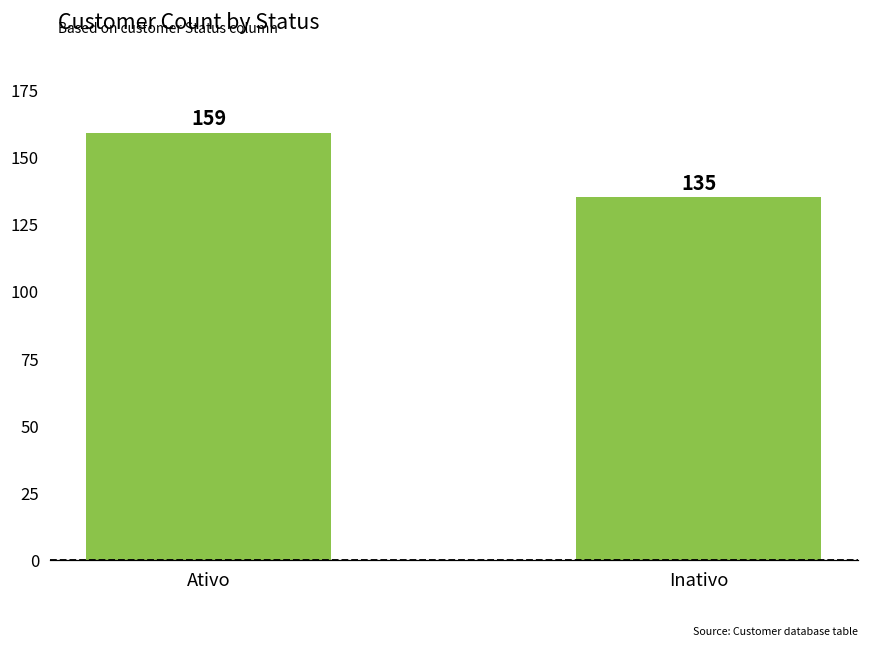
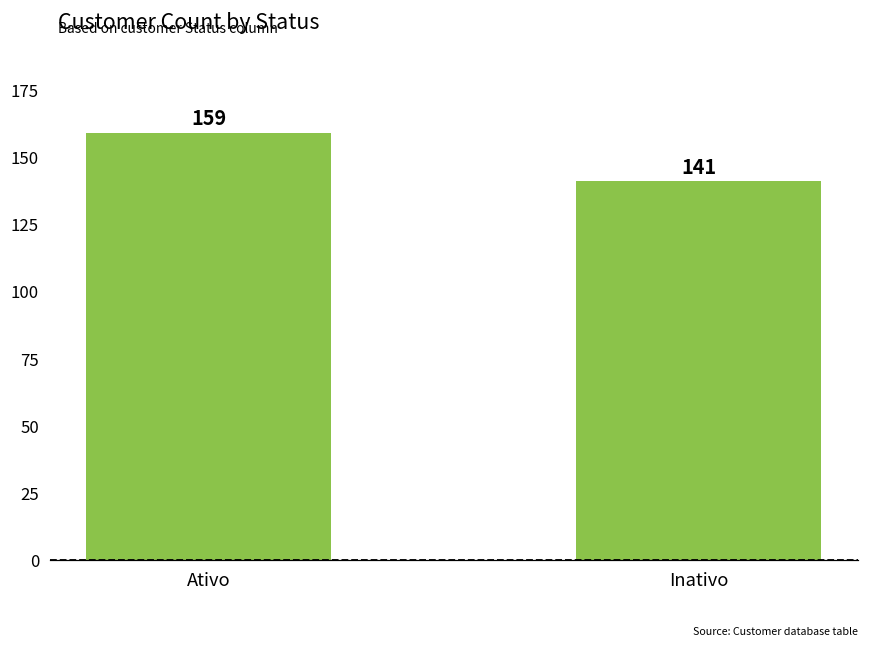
  {
    "Ativo": 159,
-   "Inativo": 135
+   "Inativo": 141
  }
